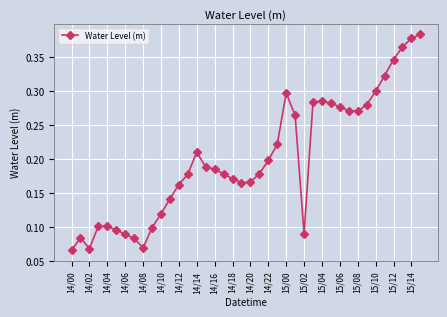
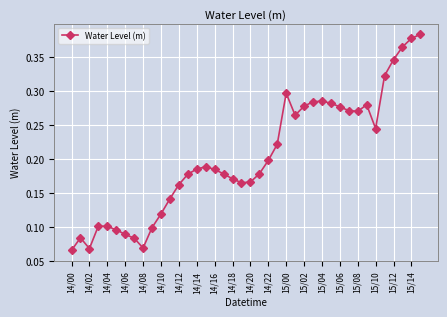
  {
    "14/00": 0.07,
    "14/02": 0.07,
    "14/04": 0.10,
    "14/06": 0.09,
    "14/08": 0.07,
    "14/10": 0.12,
    "14/12": 0.16,
-   "14/14": 0.21,
+   "14/14": 0.19,
    "14/16": 0.19,
    "14/18": 0.17,
    "14/20": 0.17,
    "14/22": 0.20,
    "15/00": 0.30,
-   "15/02": 0.09,
+   "15/02": 0.28,
    "15/04": 0.29,
    "15/06": 0.28,
    "15/08": 0.27,
-   "15/10": 0.30,
+   "15/10": 0.25,
    "15/12": 0.35,
    "15/14": 0.38
  }
